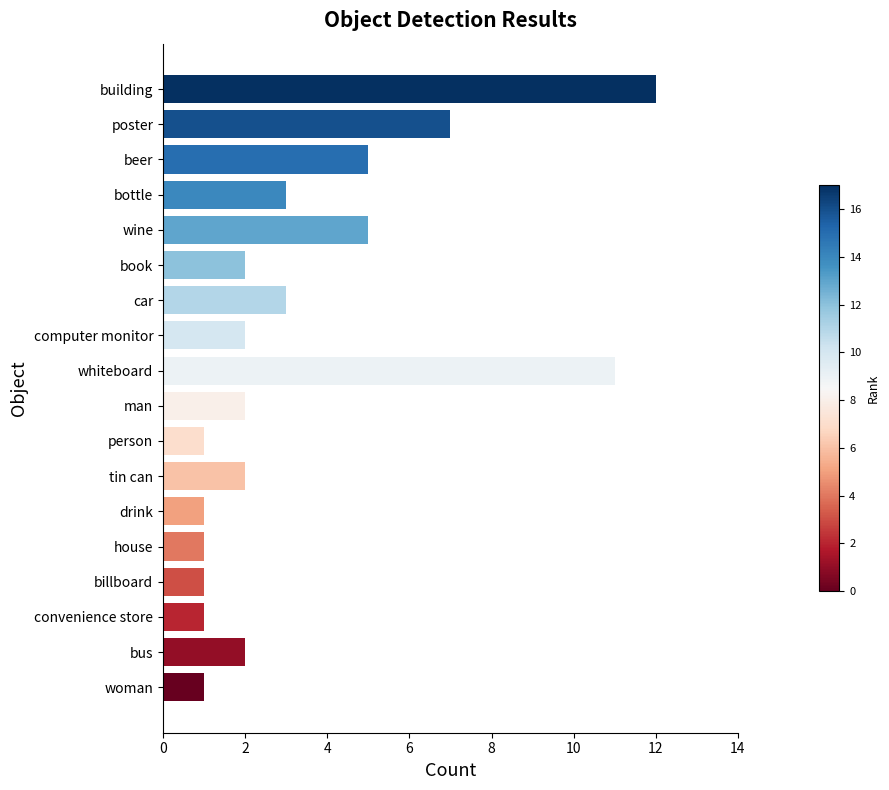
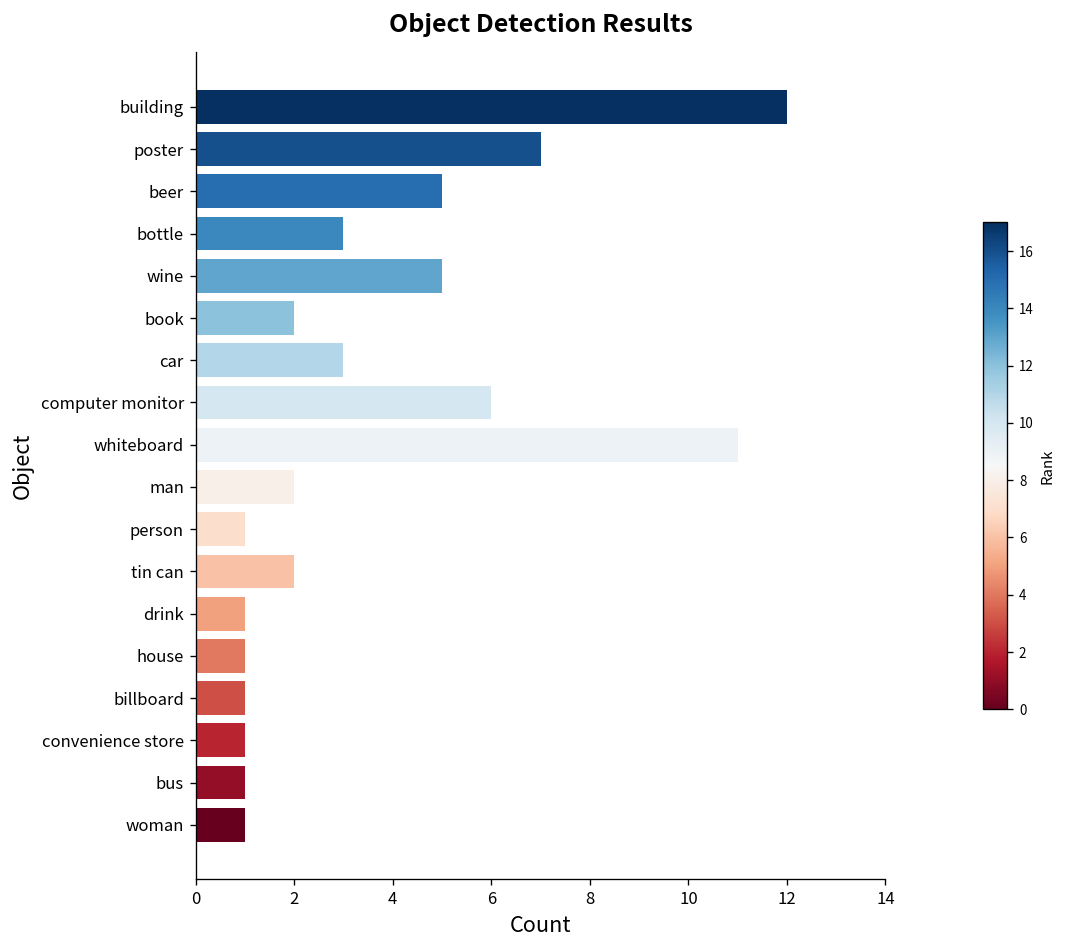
  {
    "building": 12,
    "poster": 7,
    "beer": 5,
    "bottle": 3,
    "wine": 5,
    "book": 2,
    "car": 3,
-   "computer monitor": 2,
+   "computer monitor": 6,
    "whiteboard": 11,
    "man": 2,
    "person": 1,
    "tin can": 2,
    "drink": 1,
    "house": 1,
    "billboard": 1,
    "convenience store": 1,
-   "bus": 2,
+   "bus": 1,
    "woman": 1
  }
